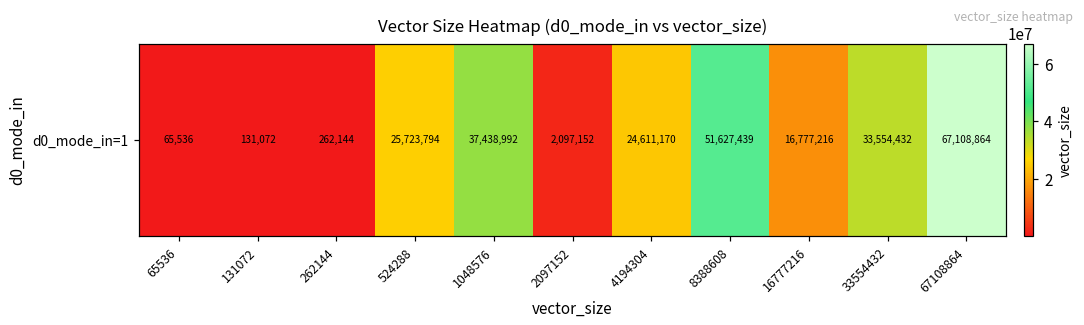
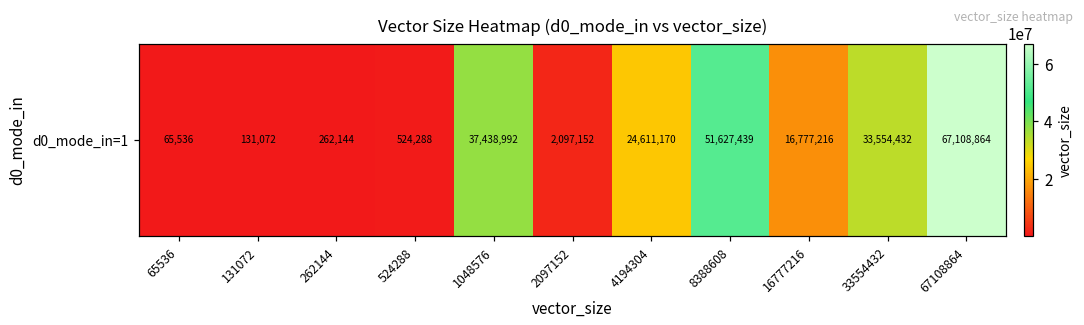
  {
    "d0_mode_in=1": {
      "65536": "65,536",
      "131072": "131,072",
      "262144": "262,144",
-     "524288": "25,723,794",
+     "524288": "524,288",
      "1048576": "37,438,992",
      "2097152": "2,097,152",
      "4194304": "24,611,170",
      "8388608": "51,627,439",
      "16777216": "16,777,216",
      "33554432": "33,554,432",
      "67108864": "67,108,864"
    }
  }
